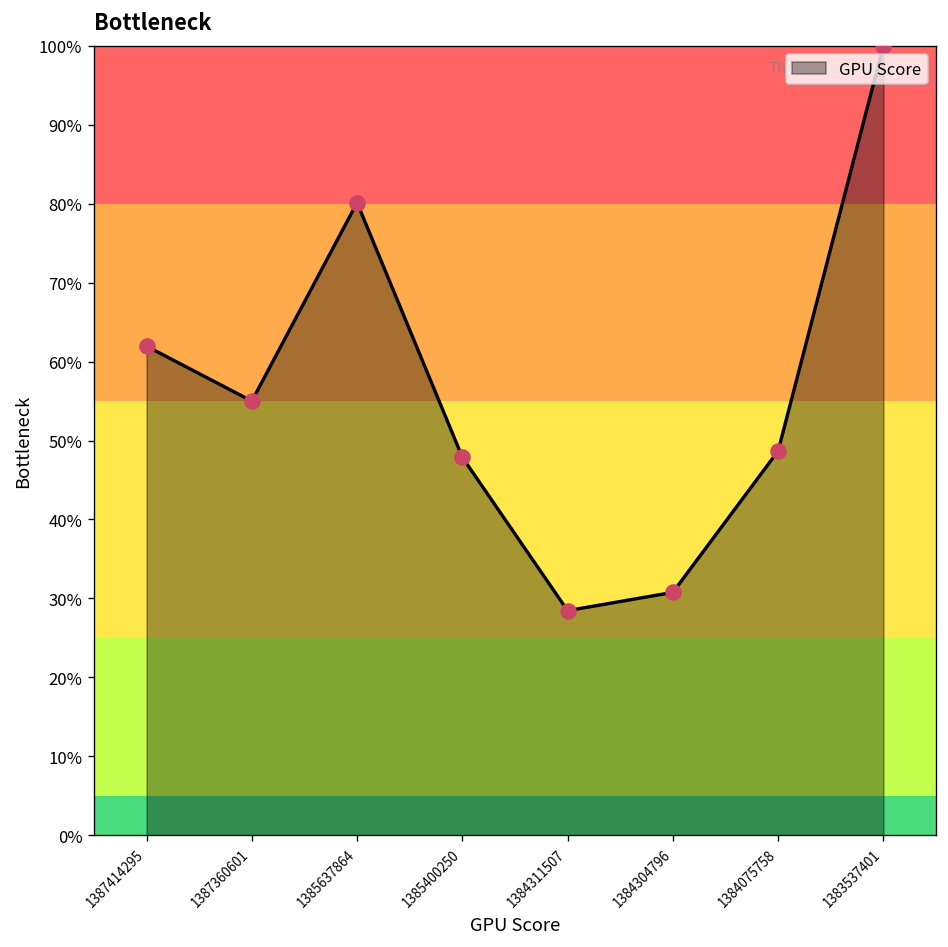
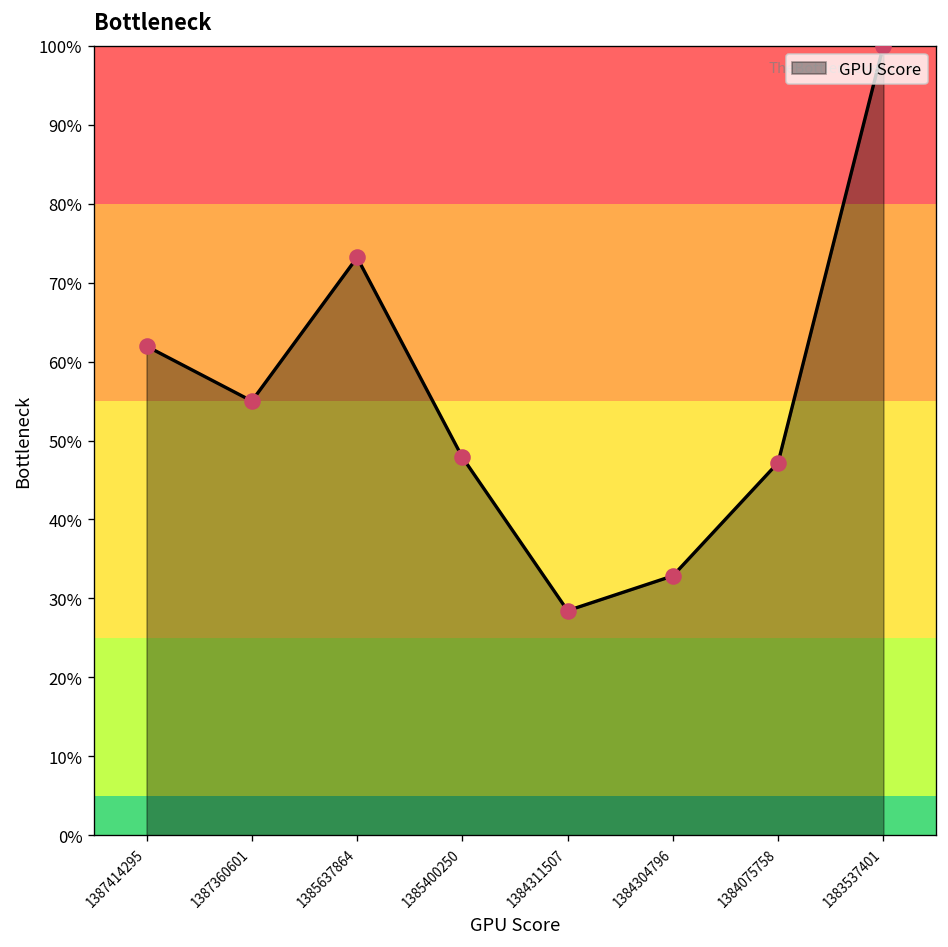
  {
    "1387414295": "62%",
    "1387360601": "55%",
-   "1385637864": "80%",
+   "1385637864": "73%",
    "1385400250": "48%",
    "1384311507": "28%",
-   "1384304796": "31%",
-   "1384075758": "49%",
+   "1384304796": "33%",
+   "1384075758": "47%",
    "1383537401": "100%"
  }
